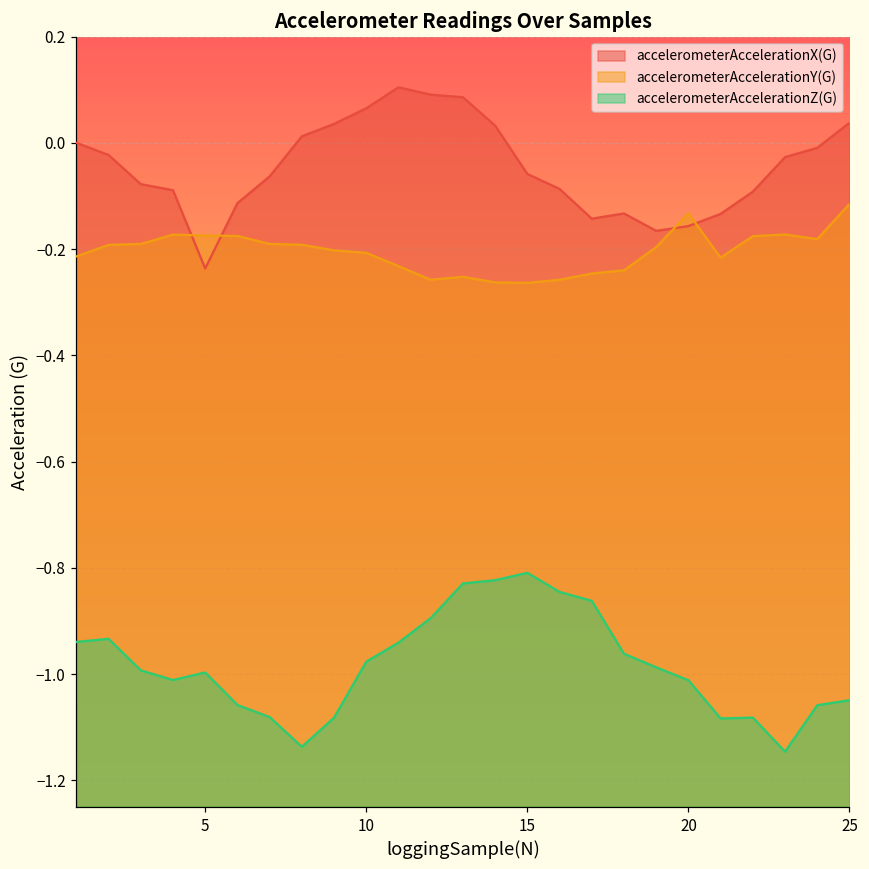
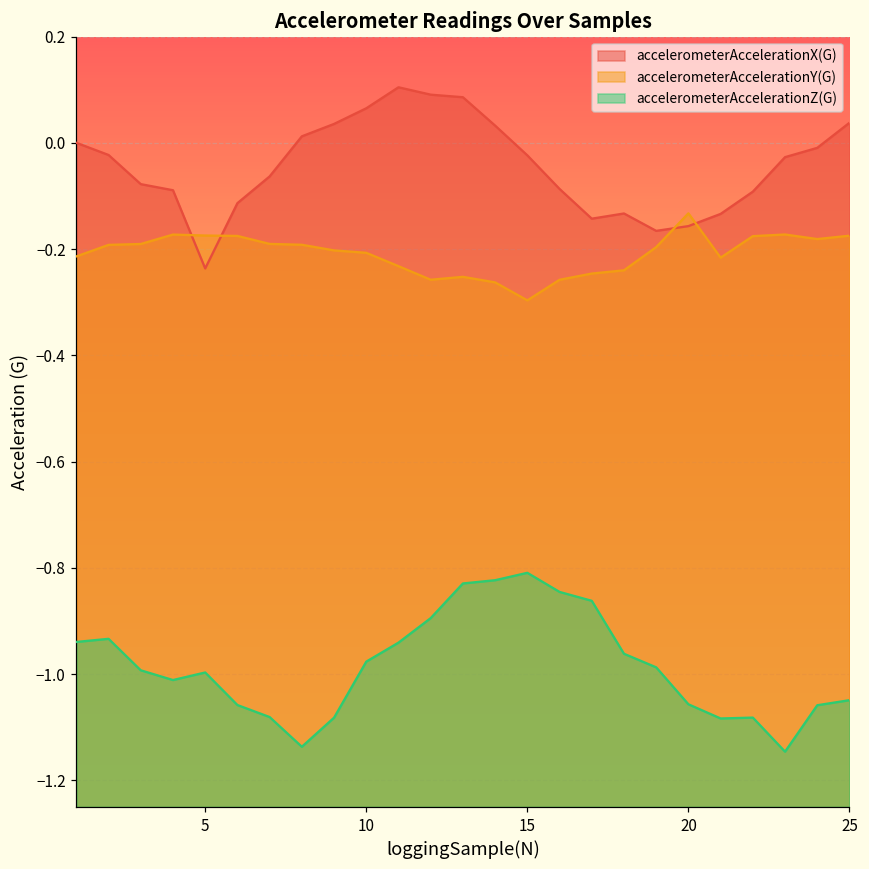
  {
    "accelerometerAccelerationX(G)": {
      "5": -0.24,
      "10": 0.07,
-     "15": -0.06,
+     "15": -0.02,
      "20": -0.16,
      "25": 0.04
    },
    "accelerometerAccelerationY(G)": {
      "5": -0.17,
      "10": -0.21,
-     "15": -0.26,
+     "15": -0.30,
      "20": -0.13,
-     "25": -0.11
+     "25": -0.17
    },
    "accelerometerAccelerationZ(G)": {
      "5": -1.00,
      "10": -0.98,
      "15": -0.81,
-     "20": -1.01,
+     "20": -1.06,
      "25": -1.05
    }
  }
